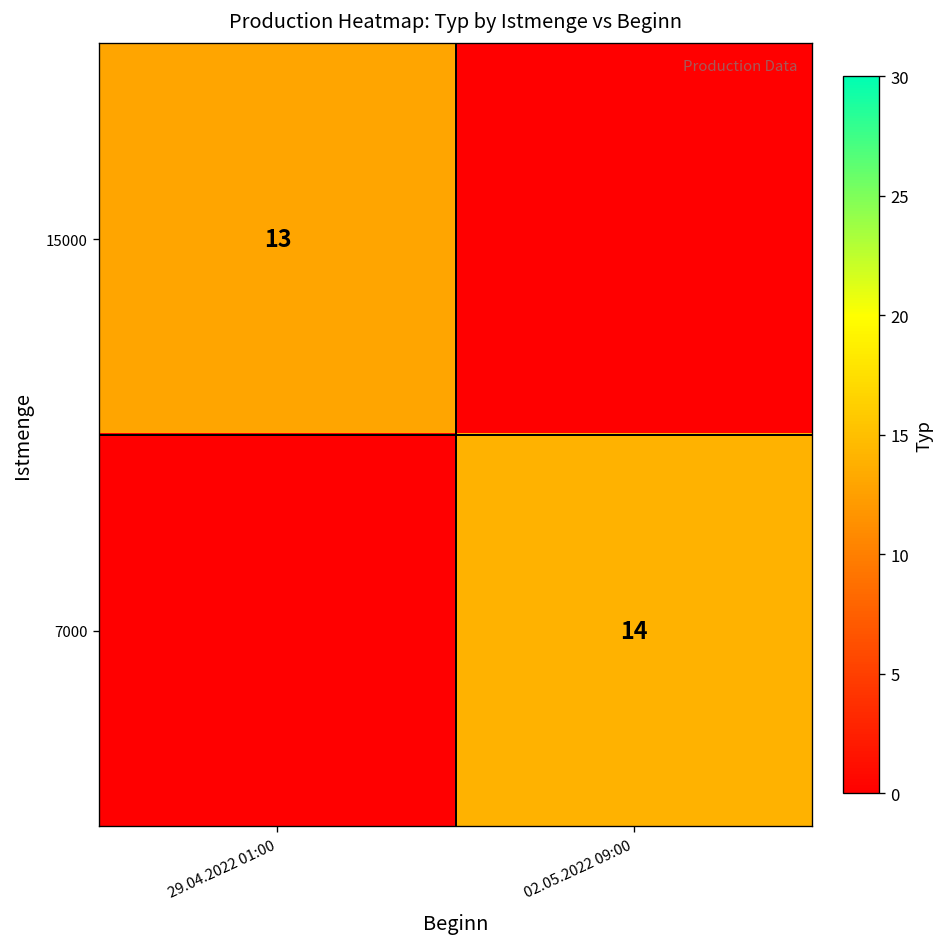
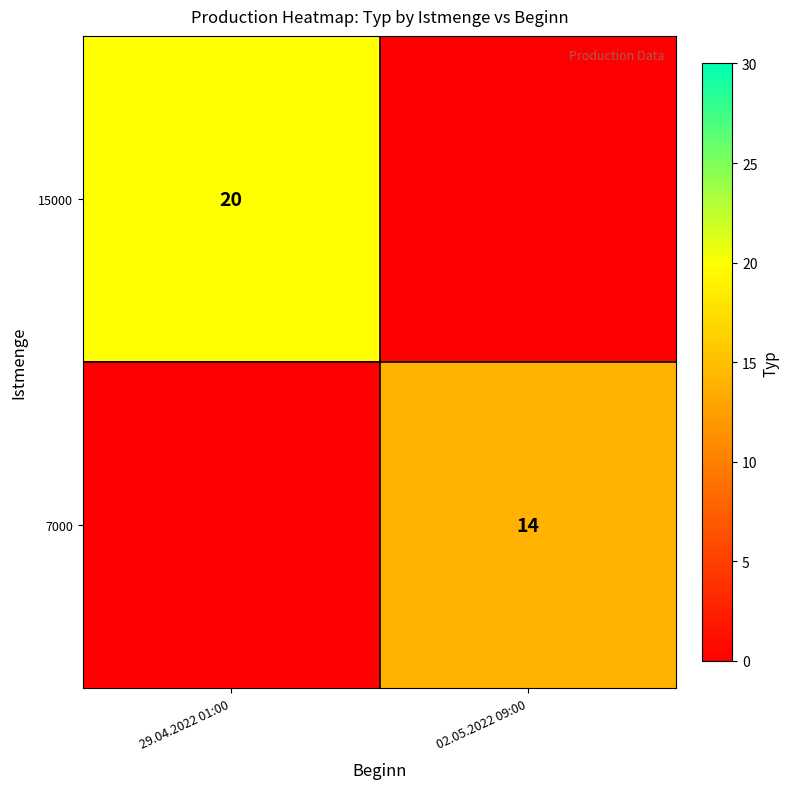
  {
    "15000": {
-     "29.04.2022 01:00": 13
+     "29.04.2022 01:00": 20
    },
    "7000": {
      "02.05.2022 09:00": 14
    }
  }
